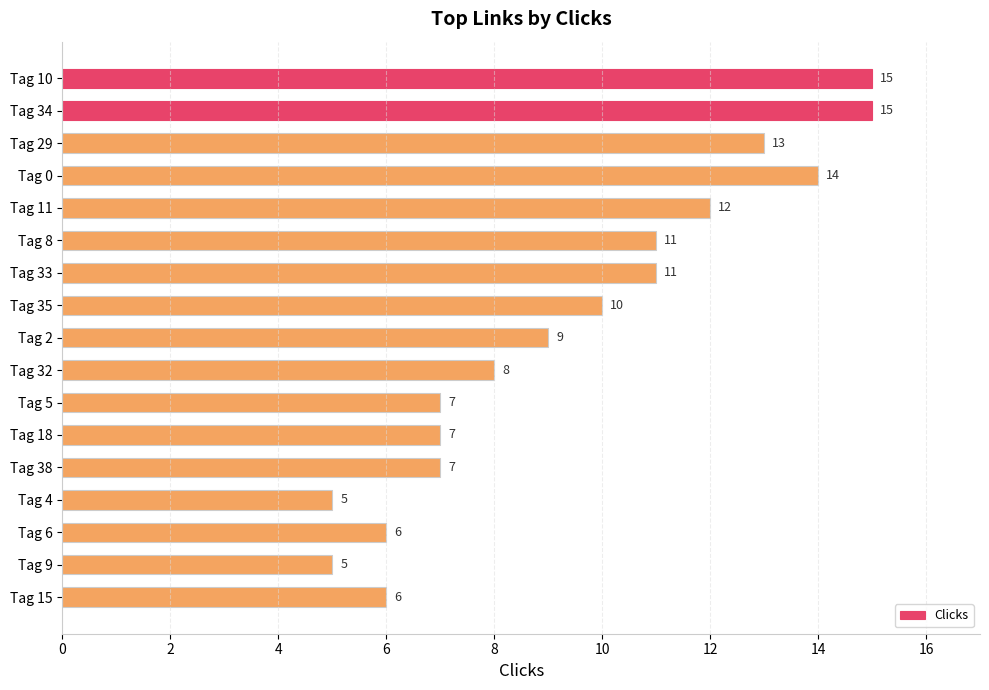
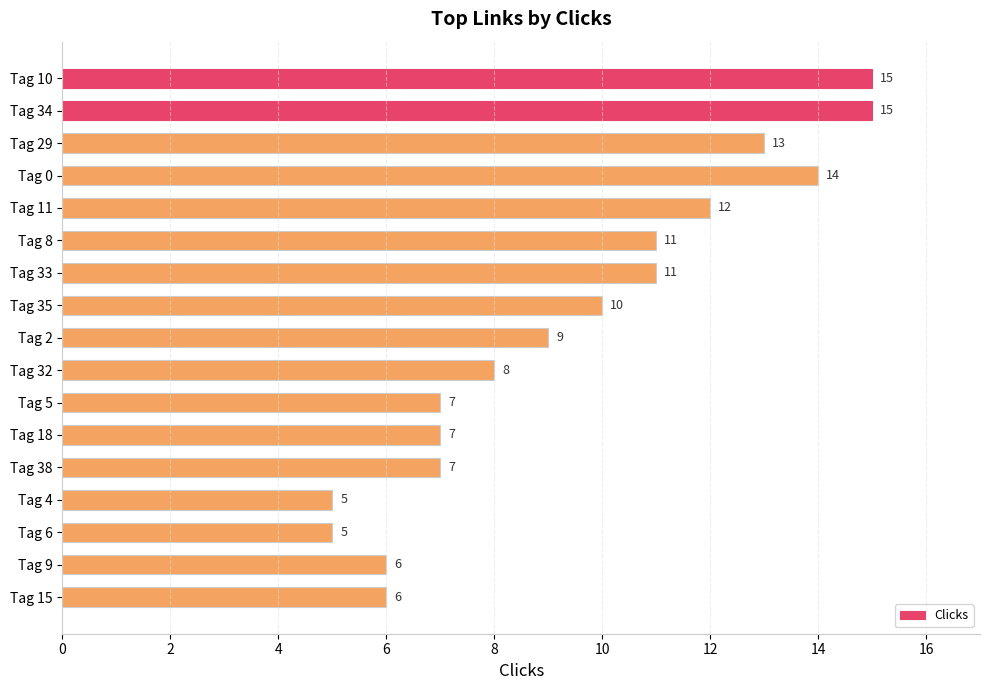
  {
    "Tag 10": 15,
    "Tag 34": 15,
    "Tag 29": 13,
    "Tag 0": 14,
    "Tag 11": 12,
    "Tag 8": 11,
    "Tag 33": 11,
    "Tag 35": 10,
    "Tag 2": 9,
    "Tag 32": 8,
    "Tag 5": 7,
    "Tag 18": 7,
    "Tag 38": 7,
    "Tag 4": 5,
-   "Tag 6": 6,
-   "Tag 9": 5,
+   "Tag 6": 5,
+   "Tag 9": 6,
    "Tag 15": 6
  }
